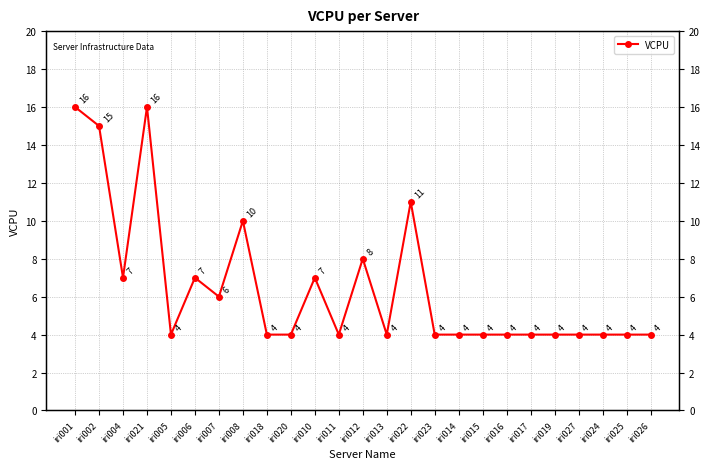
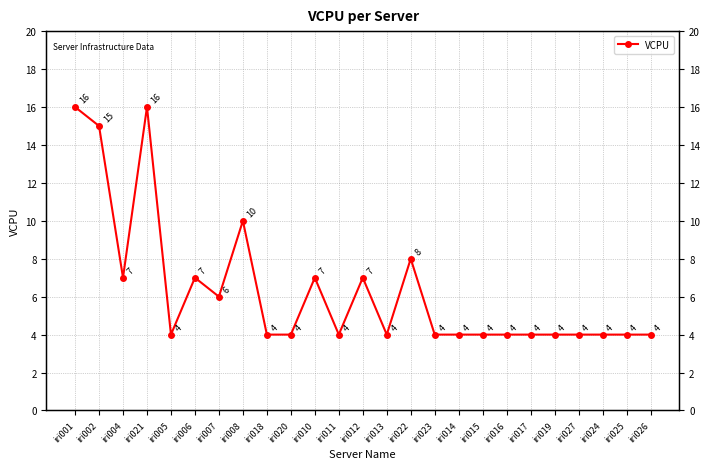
  {
    "iri001": 16,
    "iri002": 15,
    "iri004": 7,
    "iri021": 16,
    "iri005": 4,
    "iri006": 7,
    "iri007": 6,
    "iri008": 10,
    "iri018": 4,
    "iri020": 4,
    "iri010": 7,
    "iri011": 4,
-   "iri012": 8,
+   "iri012": 7,
    "iri013": 4,
-   "iri022": 11,
+   "iri022": 8,
    "iri023": 4,
    "iri014": 4,
    "iri015": 4,
    "iri016": 4,
    "iri017": 4,
    "iri019": 4,
    "iri027": 4,
    "iri024": 4,
    "iri025": 4,
    "iri026": 4
  }
